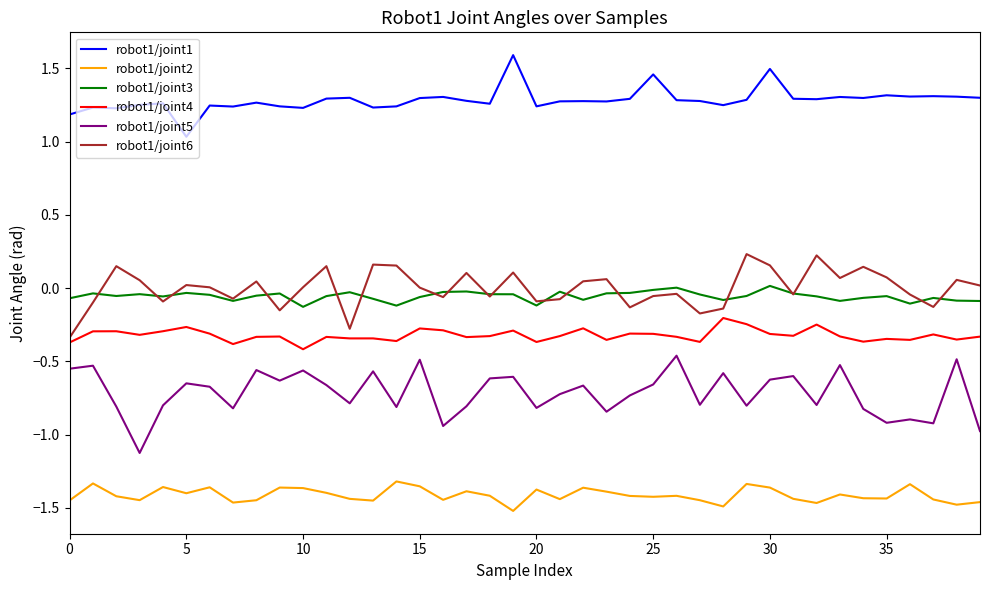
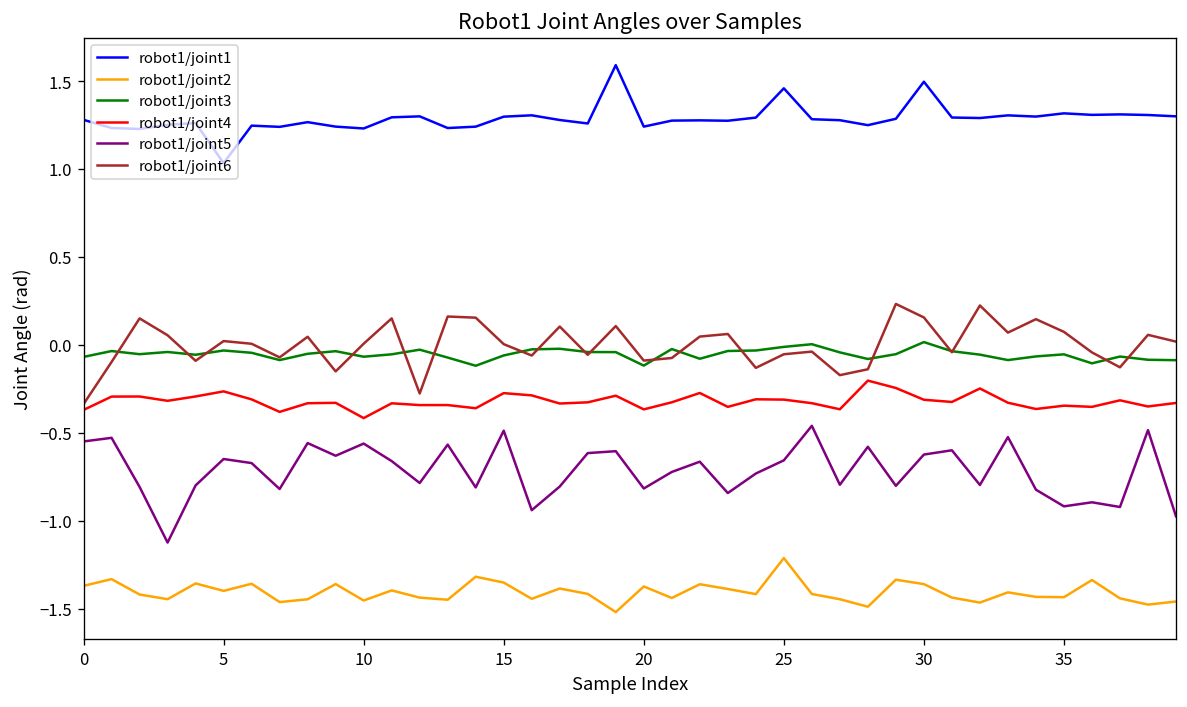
  {
    "robot1/joint1": {
-     "0": 1.19,
+     "0": 1.28,
      "10": 1.23,
      "15": 1.30,
      "20": 1.24,
      "25": 1.46,
      "30": 1.50,
      "35": 1.32
    },
    "robot1/joint2": {
-     "0": -1.45,
+     "0": -1.37,
      "5": -1.40,
-     "10": -1.36,
+     "10": -1.45,
      "15": -1.35,
      "20": -1.37,
-     "25": -1.42,
+     "25": -1.21,
      "30": -1.36,
      "35": -1.44
    },
    "robot1/joint3": {
      "0": -0.07,
      "5": -0.03,
-     "10": -0.13,
+     "10": -0.07,
      "15": -0.06,
      "20": -0.12,
      "25": -0.01,
      "30": 0.02,
      "35": -0.05
    },
    "robot1/joint4": {
      "0": -0.37,
      "5": -0.26,
      "10": -0.42,
      "15": -0.27,
      "20": -0.37,
      "25": -0.31,
      "30": -0.31,
      "35": -0.35
    },
    "robot1/joint5": {
      "0": -0.55,
      "5": -0.65,
      "10": -0.56,
      "15": -0.49,
      "20": -0.82,
      "25": -0.66,
      "30": -0.62,
      "35": -0.92
    },
    "robot1/joint6": {
      "0": -0.34,
      "5": 0.02,
      "10": 0.01,
      "15": 0.00,
      "20": -0.09,
      "25": -0.05,
      "30": 0.16,
      "35": 0.07
    }
  }
